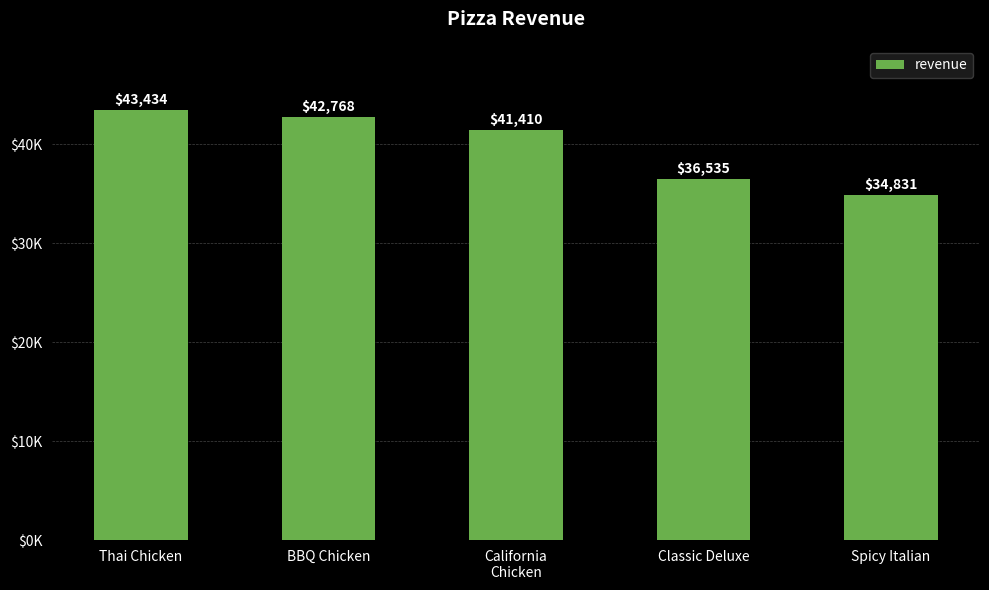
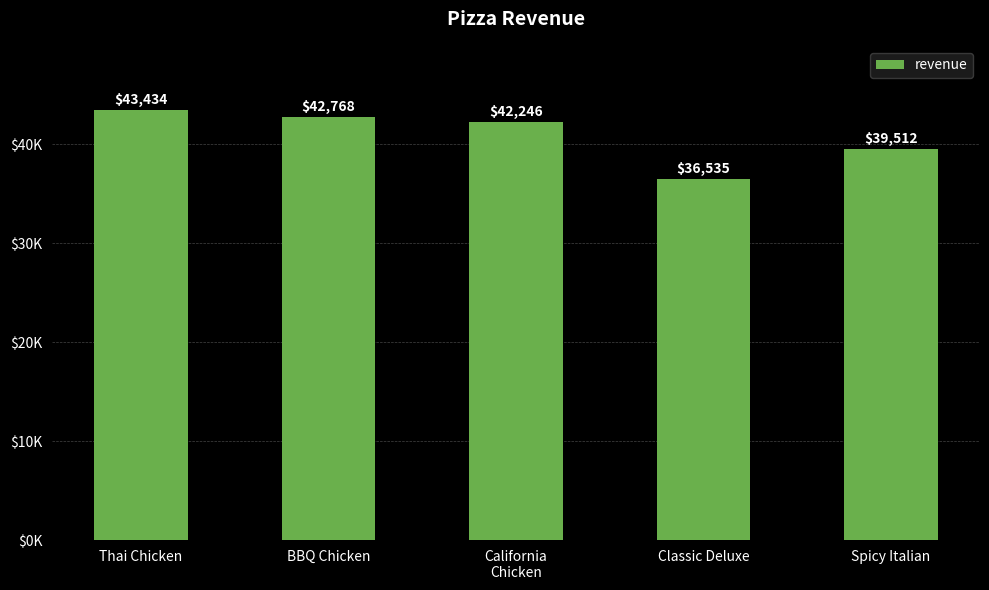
  {
    "Thai Chicken": "$43,434",
    "BBQ Chicken": "$42,768",
-   "California Chicken": "$41,410",
+   "California Chicken": "$42,246",
    "Classic Deluxe": "$36,535",
-   "Spicy Italian": "$34,831"
+   "Spicy Italian": "$39,512"
  }
